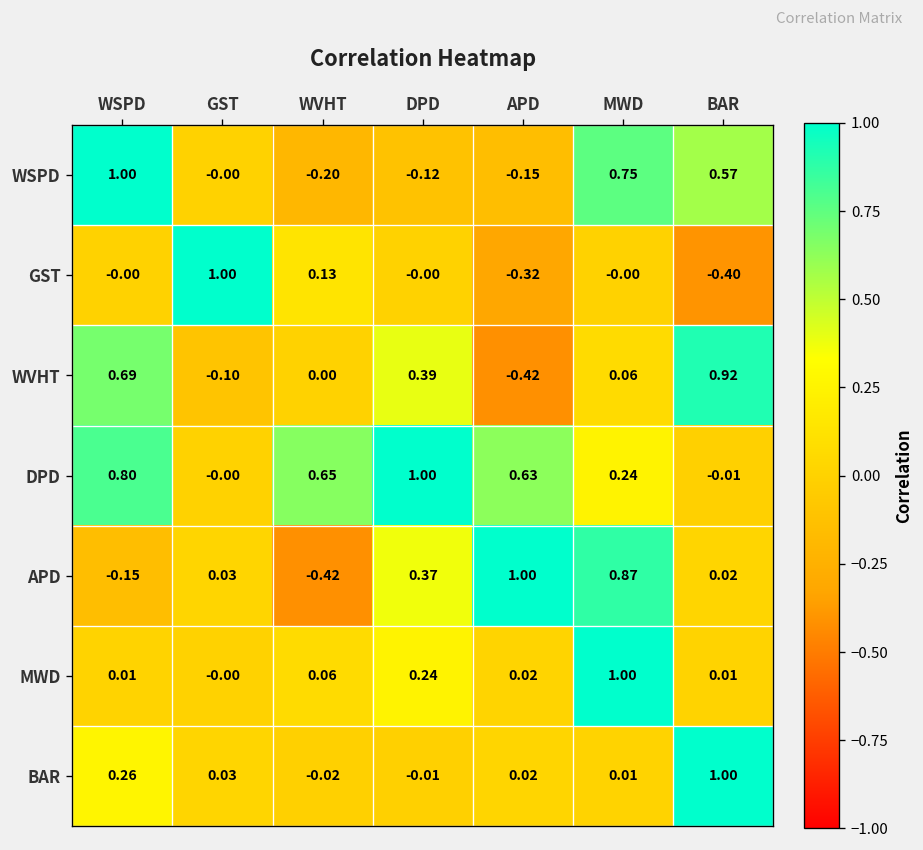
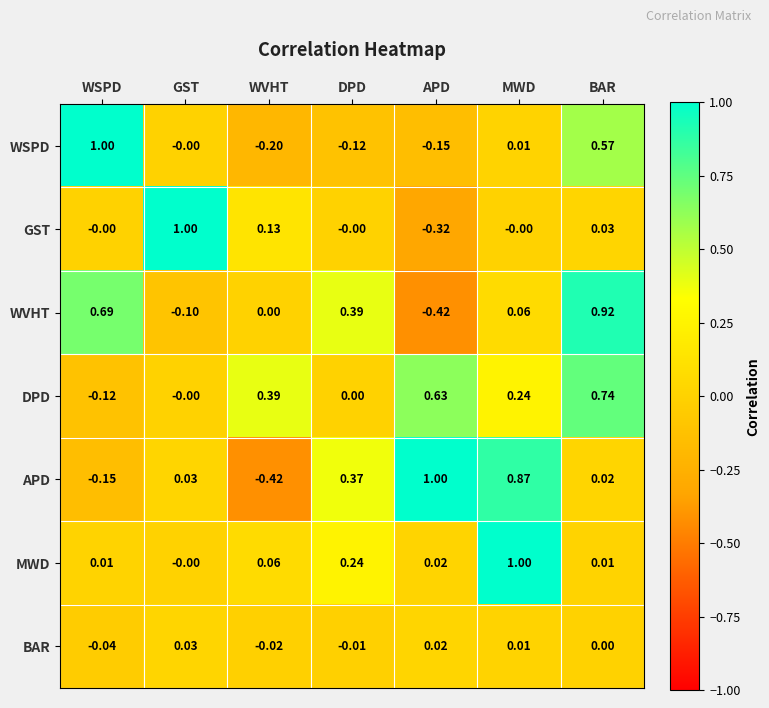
  {
    "WSPD": {
      "WSPD": 1.00,
      "GST": -0.00,
      "WVHT": -0.20,
      "DPD": -0.12,
      "APD": -0.15,
-     "MWD": 0.75,
+     "MWD": 0.01,
      "BAR": 0.57
    },
    "GST": {
      "WSPD": -0.00,
      "GST": 1.00,
      "WVHT": 0.13,
      "DPD": -0.00,
      "APD": -0.32,
      "MWD": -0.00,
-     "BAR": -0.40
+     "BAR": 0.03
    },
    "WVHT": {
      "WSPD": 0.69,
      "GST": -0.10,
      "WVHT": 0.00,
      "DPD": 0.39,
      "APD": -0.42,
      "MWD": 0.06,
      "BAR": 0.92
    },
    "DPD": {
-     "WSPD": 0.80,
+     "WSPD": -0.12,
      "GST": -0.00,
-     "WVHT": 0.65,
-     "DPD": 1.00,
+     "WVHT": 0.39,
+     "DPD": 0.00,
      "APD": 0.63,
      "MWD": 0.24,
-     "BAR": -0.01
+     "BAR": 0.74
    },
    "APD": {
      "WSPD": -0.15,
      "GST": 0.03,
      "WVHT": -0.42,
      "DPD": 0.37,
      "APD": 1.00,
      "MWD": 0.87,
      "BAR": 0.02
    },
    "MWD": {
      "WSPD": 0.01,
      "GST": -0.00,
      "WVHT": 0.06,
      "DPD": 0.24,
      "APD": 0.02,
      "MWD": 1.00,
      "BAR": 0.01
    },
    "BAR": {
-     "WSPD": 0.26,
+     "WSPD": -0.04,
      "GST": 0.03,
      "WVHT": -0.02,
      "DPD": -0.01,
      "APD": 0.02,
      "MWD": 0.01,
-     "BAR": 1.00
+     "BAR": 0.00
    }
  }
